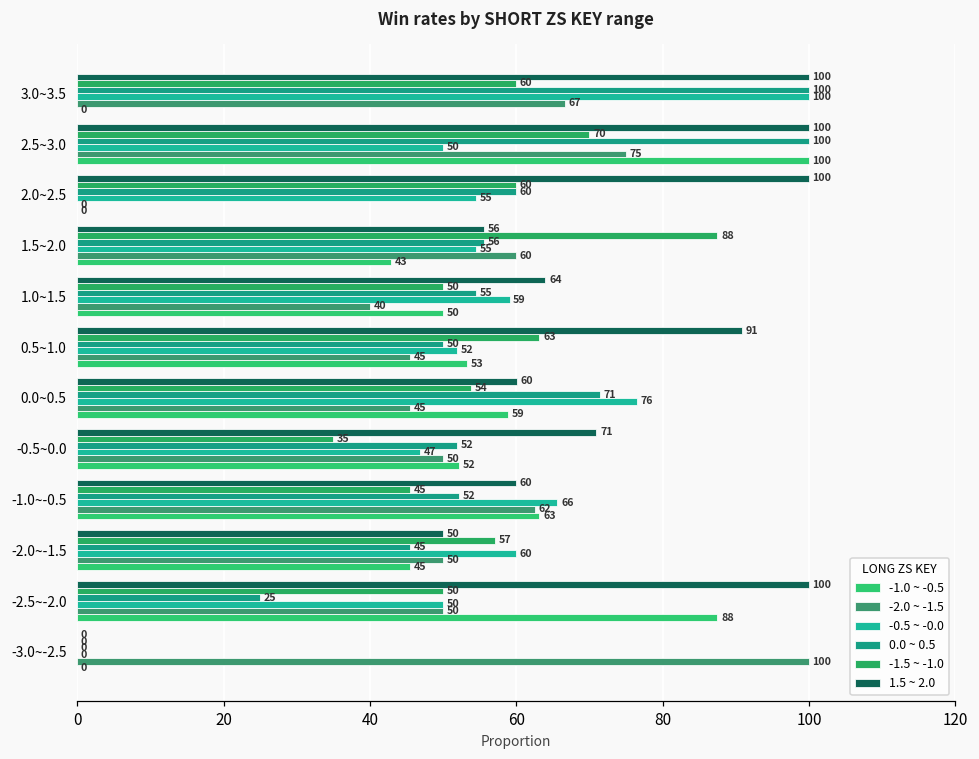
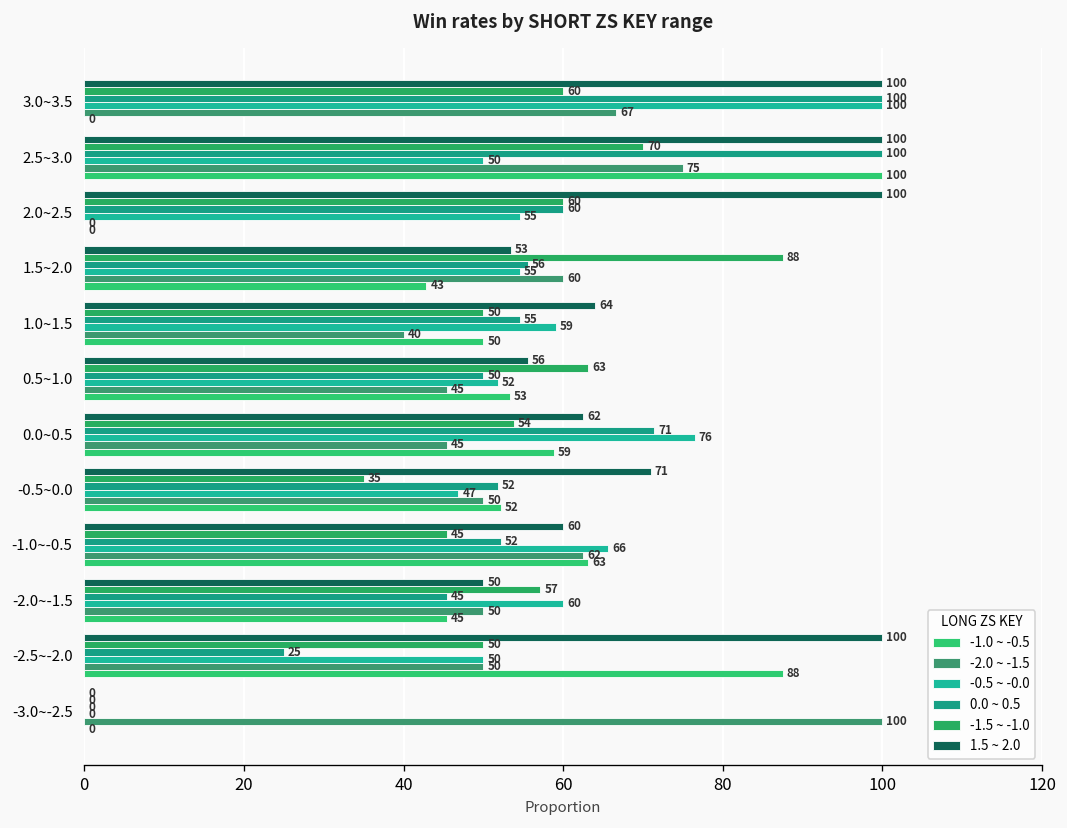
  {
    "1.5 ~ 2.0": {
      "3.0~3.5": 100,
      "2.5~3.0": 100,
      "2.0~2.5": 100,
-     "1.5~2.0": 56,
+     "1.5~2.0": 53,
      "1.0~1.5": 64,
-     "0.5~1.0": 91,
-     "0.0~0.5": 60,
+     "0.5~1.0": 56,
+     "0.0~0.5": 62,
      "-0.5~0.0": 71,
      "-1.0~-0.5": 60,
      "-2.0~-1.5": 50,
      "-2.5~-2.0": 100
    }
  }
